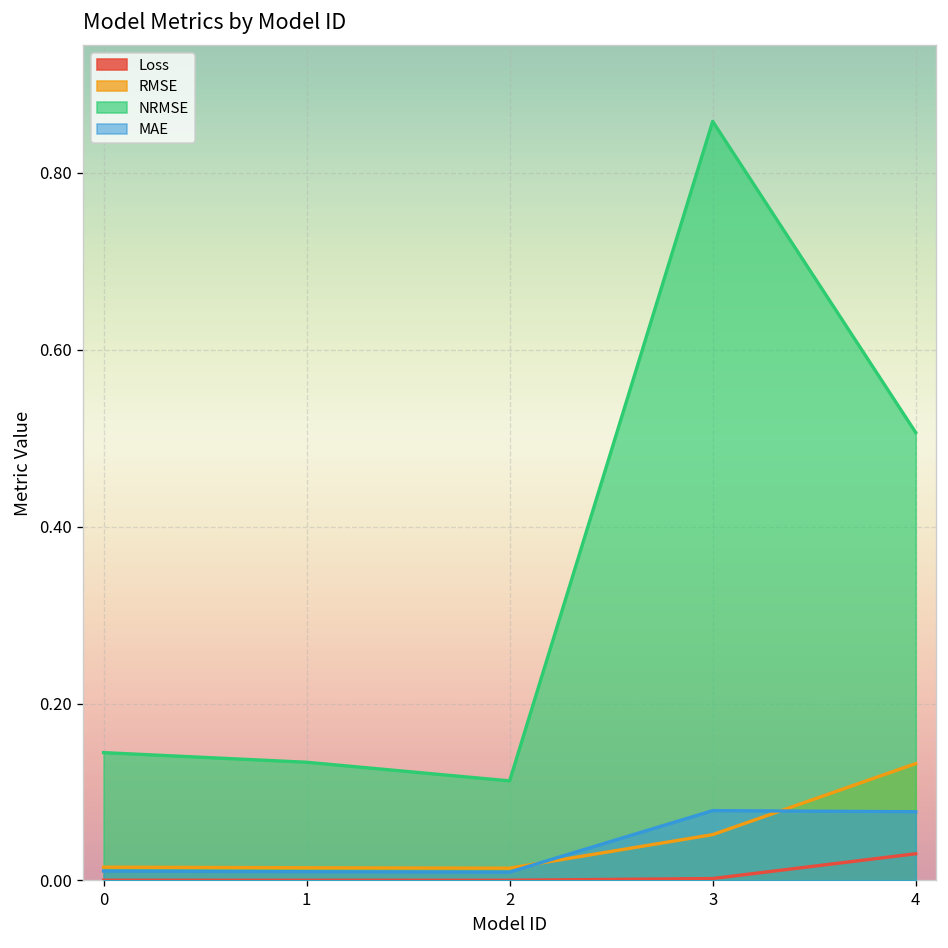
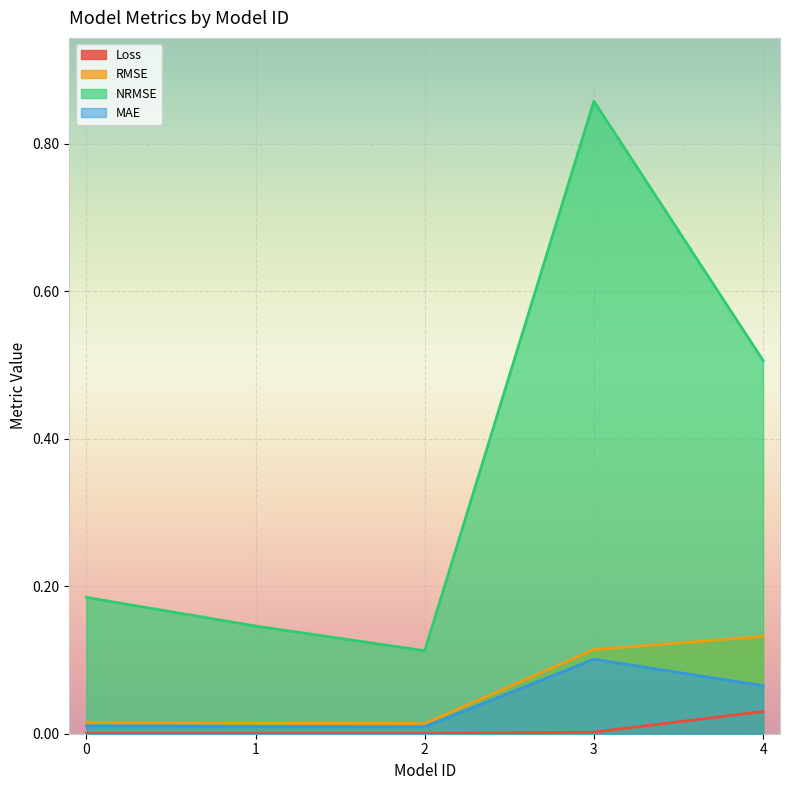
  {
    "Loss": {
      "0": 0.00,
      "1": 0.00,
      "2": 0.00,
      "3": 0.00,
      "4": 0.03
    },
    "RMSE": {
      "0": 0.02,
      "1": 0.01,
      "2": 0.01,
-     "3": 0.05,
+     "3": 0.11,
      "4": 0.13
    },
    "NRMSE": {
-     "0": 0.14,
-     "1": 0.13,
+     "0": 0.18,
+     "1": 0.15,
      "2": 0.11,
      "3": 0.86,
      "4": 0.51
    },
    "MAE": {
      "0": 0.01,
      "1": 0.01,
      "2": 0.01,
-     "3": 0.08,
-     "4": 0.08
+     "3": 0.10,
+     "4": 0.07
    }
  }
